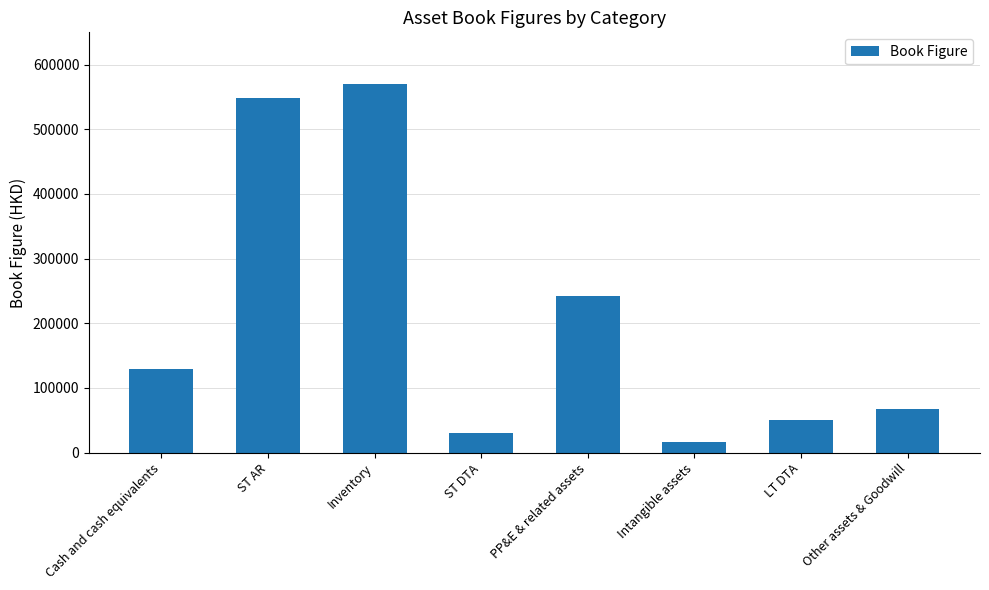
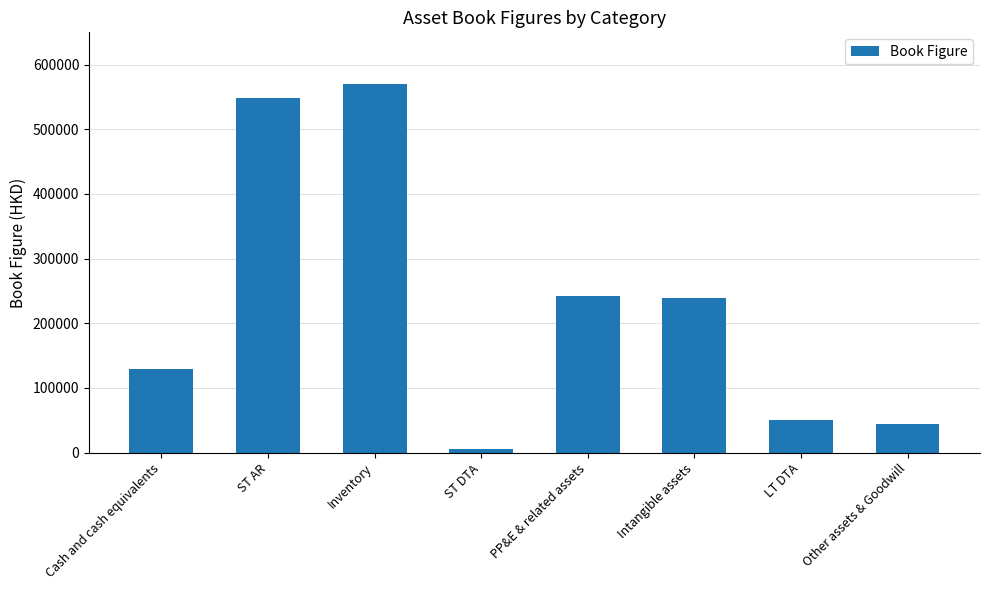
  {
    "Cash and cash equivalents": 130000,
    "ST AR": 550000,
    "Inventory": 570000,
-   "ST DTA": 30000,
+   "ST DTA": 10000,
    "PP&E & related assets": 240000,
-   "Intangible assets": 20000,
+   "Intangible assets": 240000,
    "LT DTA": 50000,
-   "Other assets & Goodwill": 70000
+   "Other assets & Goodwill": 40000
  }
